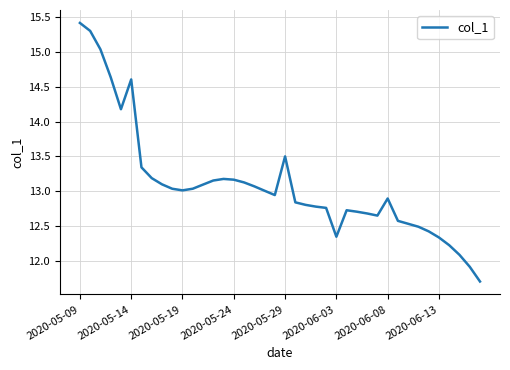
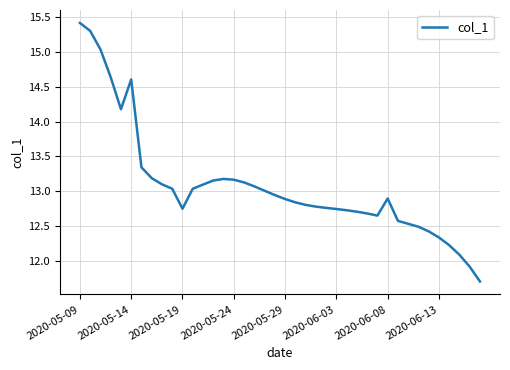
  {
    "2020-05-09": 15.4,
    "2020-05-14": 14.6,
-   "2020-05-19": 13.0,
+   "2020-05-19": 12.7,
    "2020-05-24": 13.2,
-   "2020-05-29": 13.5,
-   "2020-06-03": 12.3,
+   "2020-05-29": 12.9,
+   "2020-06-03": 12.7,
    "2020-06-08": 12.9,
    "2020-06-13": 12.3
  }
